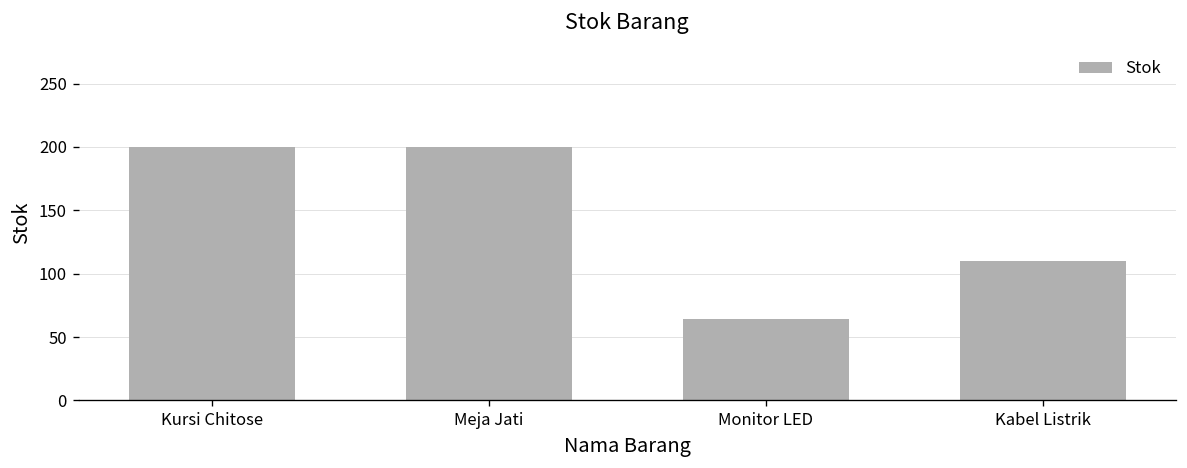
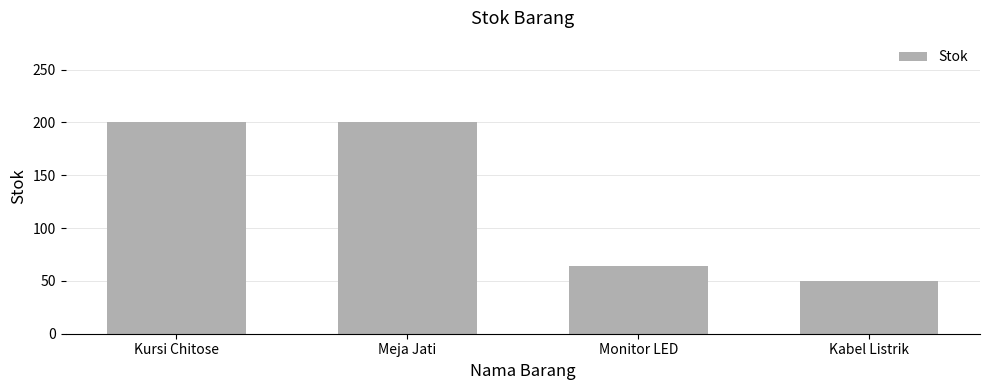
  {
    "Kursi Chitose": 200,
    "Meja Jati": 200,
    "Monitor LED": 64,
-   "Kabel Listrik": 110
+   "Kabel Listrik": 50
  }
